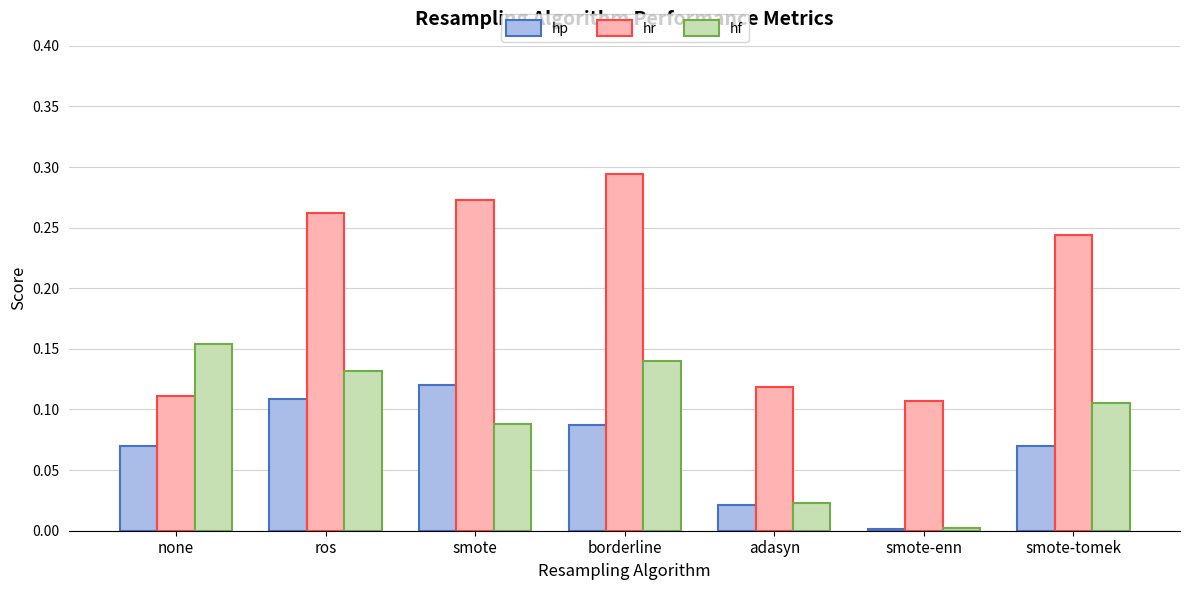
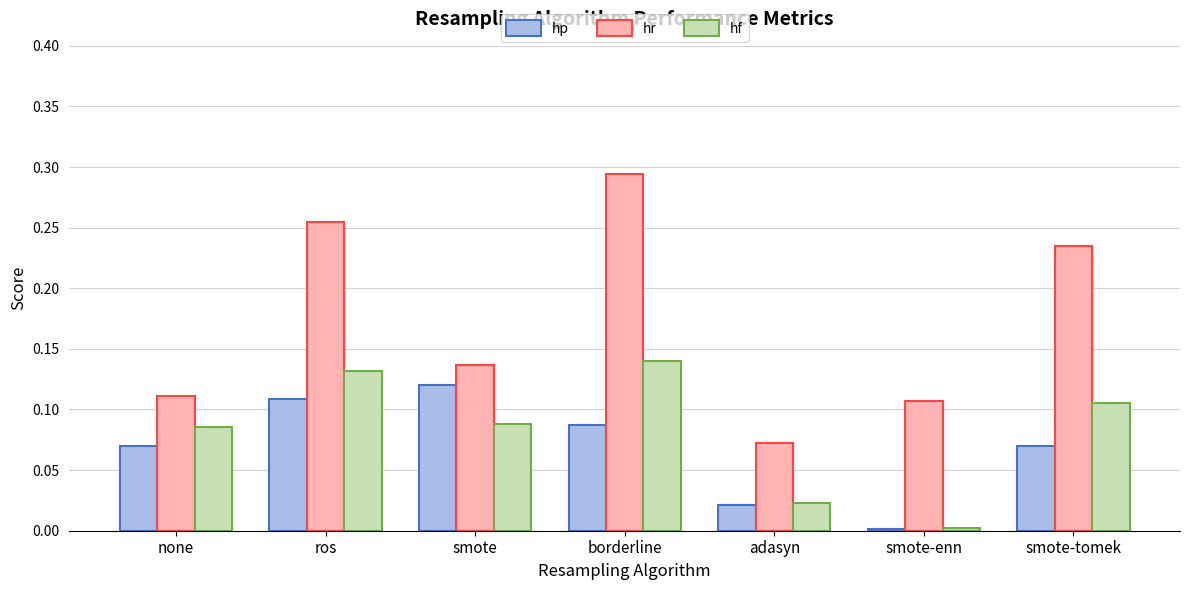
  {
    "hp": {
      "none": 0.070,
      "ros": 0.109,
      "smote": 0.121,
      "borderline": 0.087,
      "adasyn": 0.021,
      "smote-tomek": 0.070
    },
    "hr": {
      "none": 0.111,
-     "ros": 0.262,
-     "smote": 0.273,
+     "ros": 0.255,
+     "smote": 0.137,
      "borderline": 0.294,
-     "adasyn": 0.119,
+     "adasyn": 0.072,
      "smote-enn": 0.107,
-     "smote-tomek": 0.244
+     "smote-tomek": 0.235
    },
    "hf": {
-     "none": 0.154,
+     "none": 0.086,
      "ros": 0.132,
      "smote": 0.088,
      "borderline": 0.140,
      "adasyn": 0.023,
      "smote-enn": 0.003,
      "smote-tomek": 0.105
    }
  }
